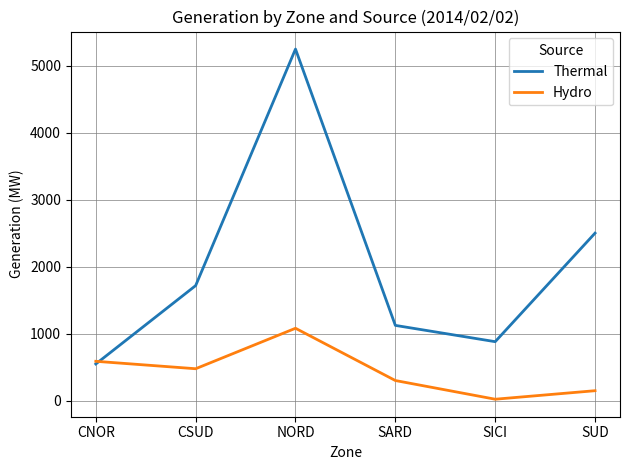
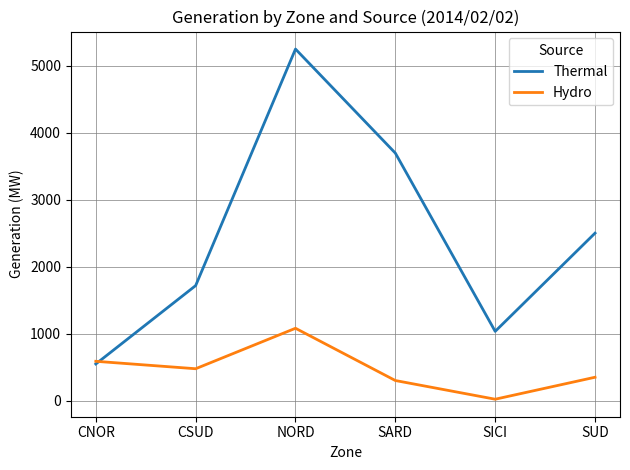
  {
    "Thermal": {
      "CNOR": 500,
      "CSUD": 1700,
      "NORD": 5200,
-     "SARD": 1100,
-     "SICI": 900,
+     "SARD": 3700,
+     "SICI": 1000,
      "SUD": 2500
    },
    "Hydro": {
      "CNOR": 600,
      "CSUD": 500,
      "NORD": 1100,
      "SARD": 300,
      "SICI": 0,
-     "SUD": 100
+     "SUD": 300
    }
  }
